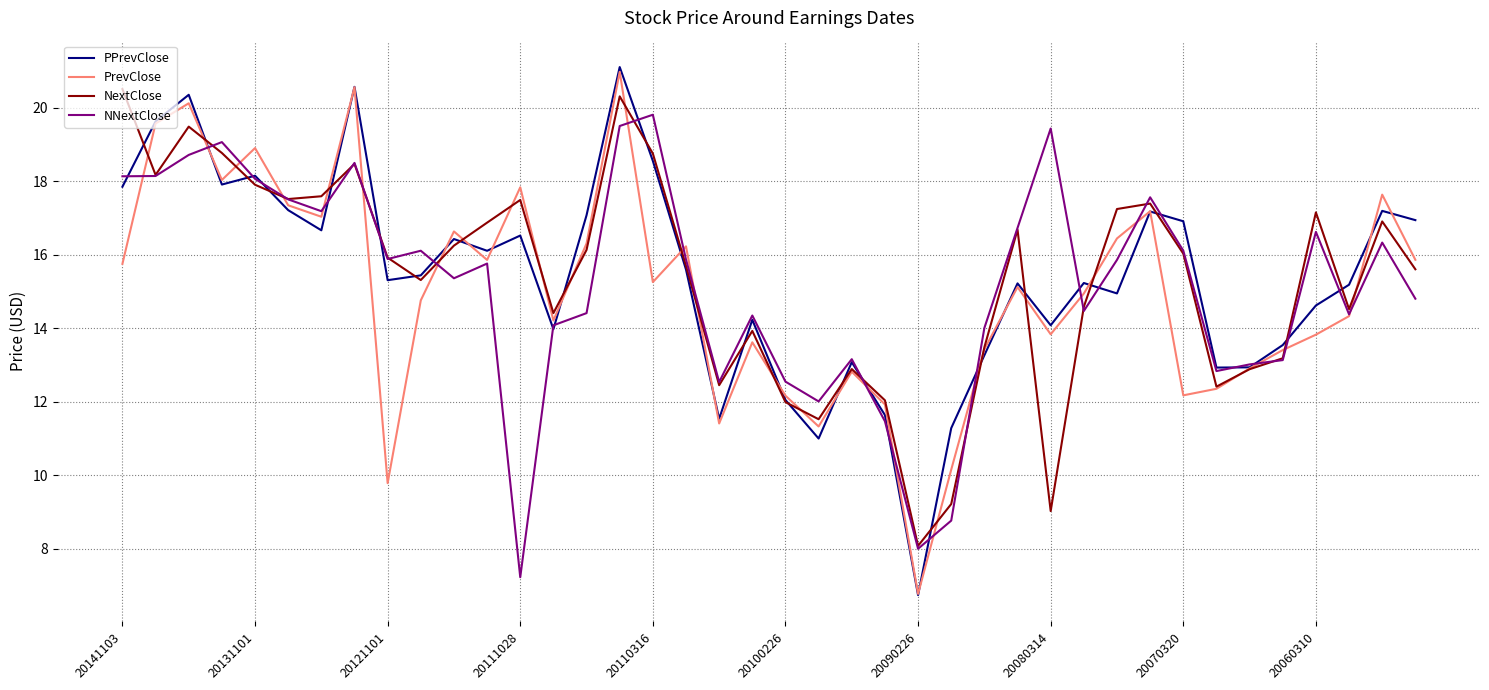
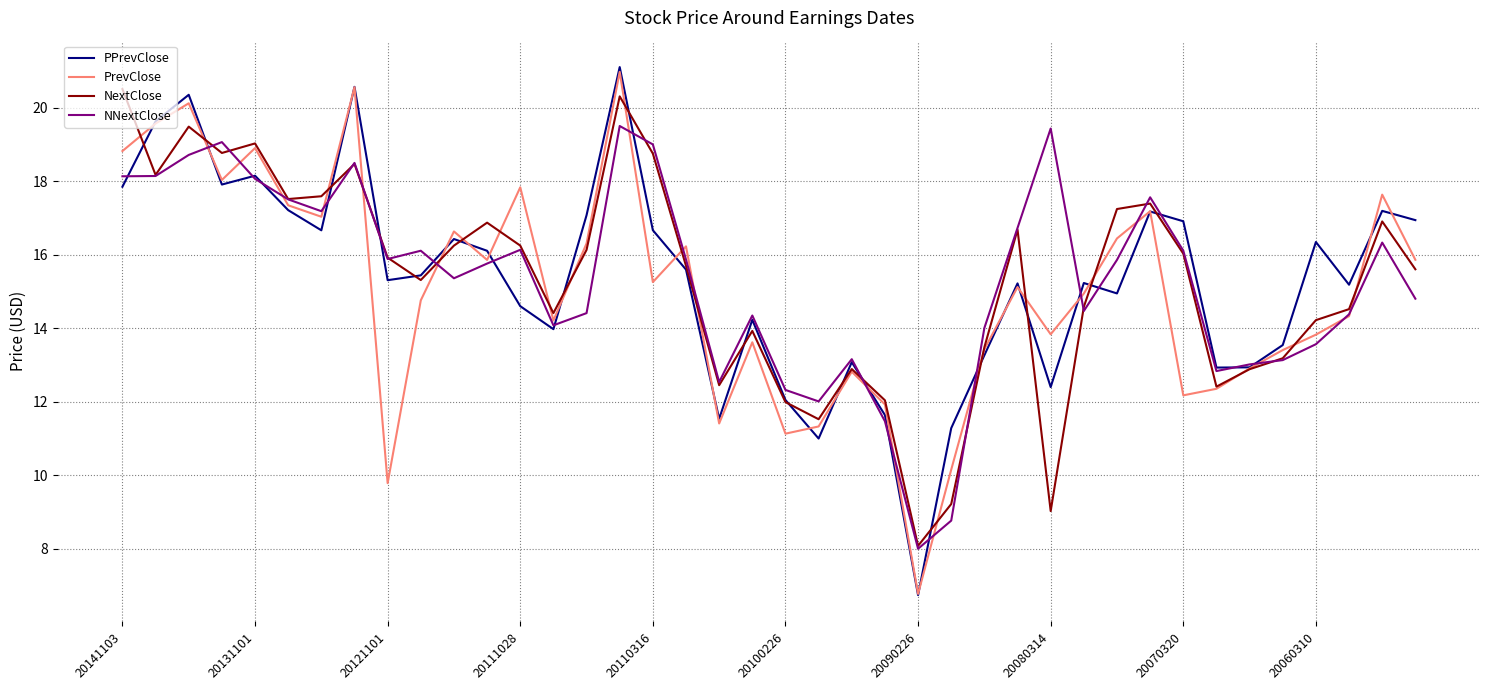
  {
    "PPrevClose": {
      "20141103": 17.9,
      "20131101": 18.2,
      "20121101": 15.3,
-     "20111028": 16.5,
-     "20110316": 18.6,
-     "20080314": 14.1,
+     "20111028": 14.6,
+     "20110316": 16.7,
+     "20080314": 12.4,
      "20070320": 16.9,
-     "20060310": 14.6
+     "20060310": 16.4
    },
    "PrevClose": {
-     "20141103": 15.8,
+     "20141103": 18.8,
      "20131101": 18.9,
      "20121101": 9.8,
      "20111028": 17.8,
      "20110316": 15.3,
-     "20100226": 12.2,
+     "20100226": 11.1,
      "20080314": 13.8,
      "20070320": 12.2,
      "20060310": 13.8
    },
    "NextClose": {
-     "20131101": 17.9,
-     "20111028": 17.5,
+     "20131101": 19.0,
+     "20111028": 16.3,
      "20110316": 18.8,
      "20090226": 8.1,
      "20080314": 9.0,
      "20070320": 16.0,
-     "20060310": 17.2
+     "20060310": 14.2
    },
    "NNextClose": {
      "20141103": 18.1,
      "20131101": 18.1,
-     "20111028": 7.2,
-     "20110316": 19.8,
-     "20100226": 12.6,
+     "20111028": 16.1,
+     "20110316": 19.0,
+     "20100226": 12.3,
      "20090226": 8.0,
      "20080314": 19.4,
      "20070320": 16.1,
-     "20060310": 16.6
+     "20060310": 13.6
    }
  }
